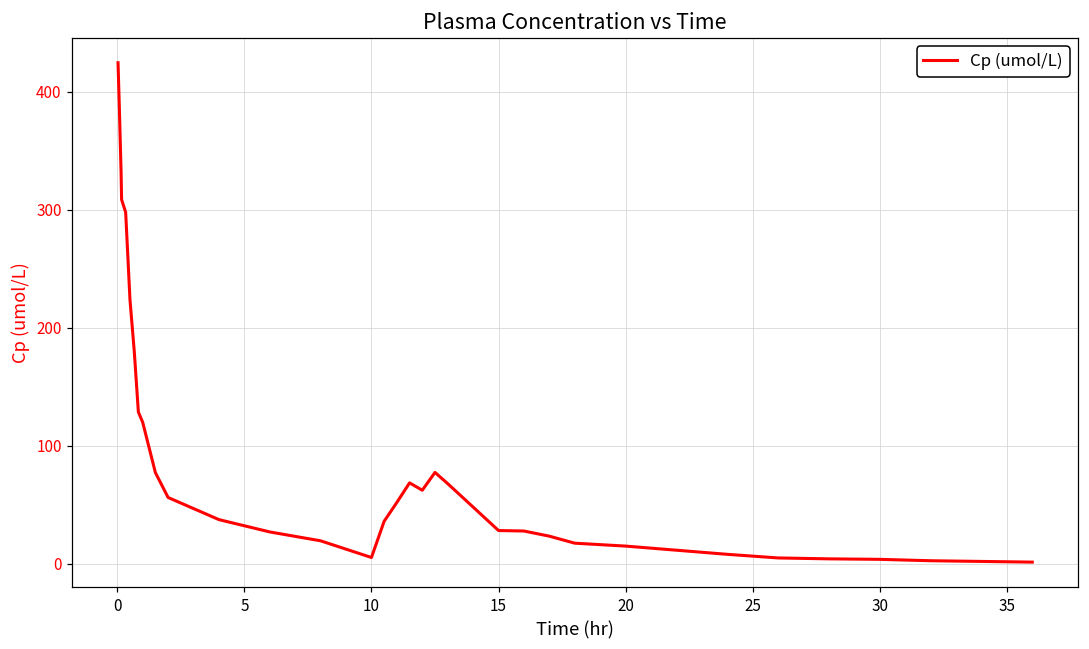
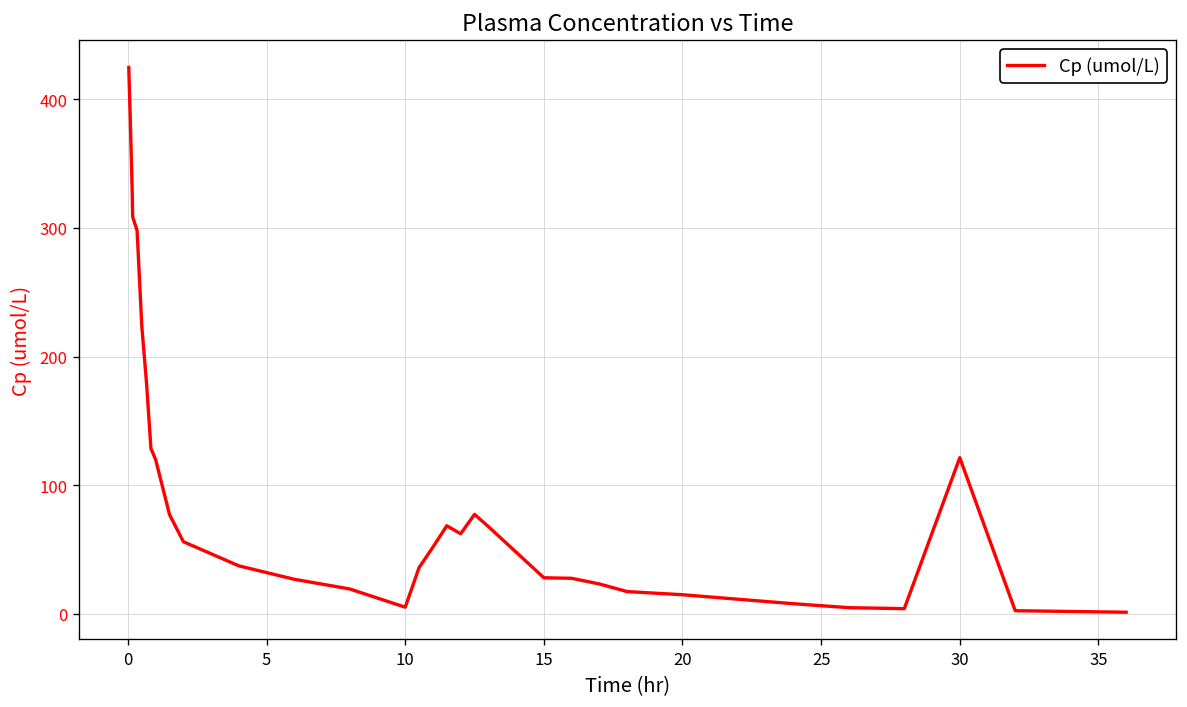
  {
    "10": 5,
    "15": 28,
    "20": 15,
-   "30": 4
+   "30": 121
  }
